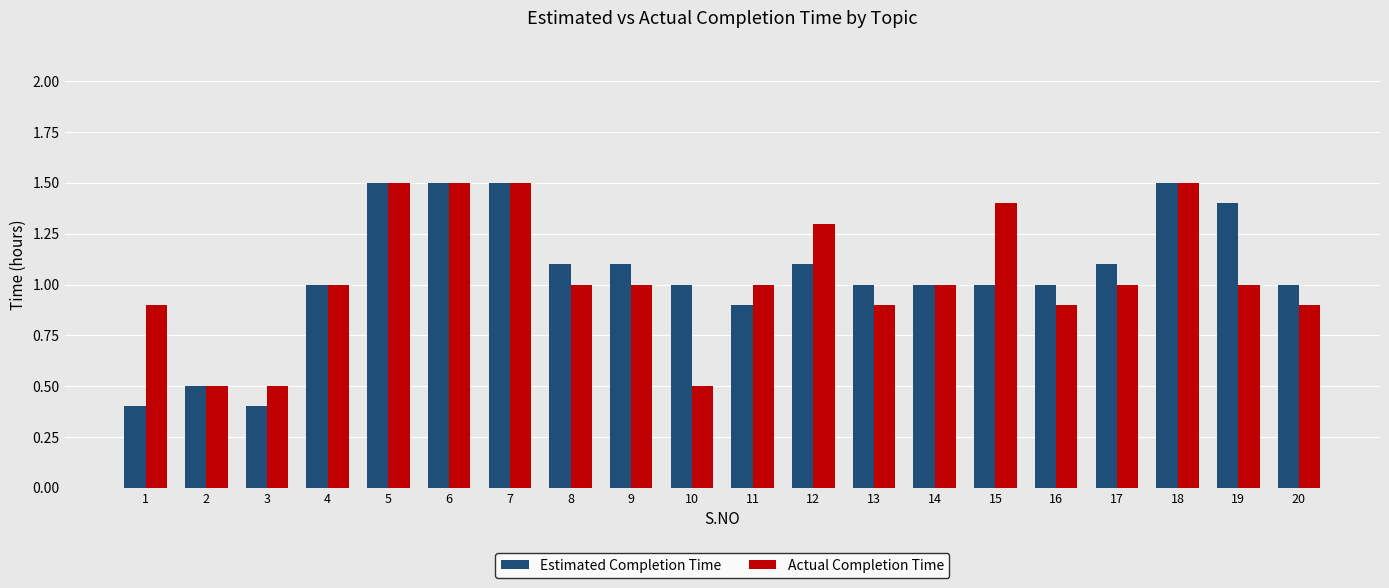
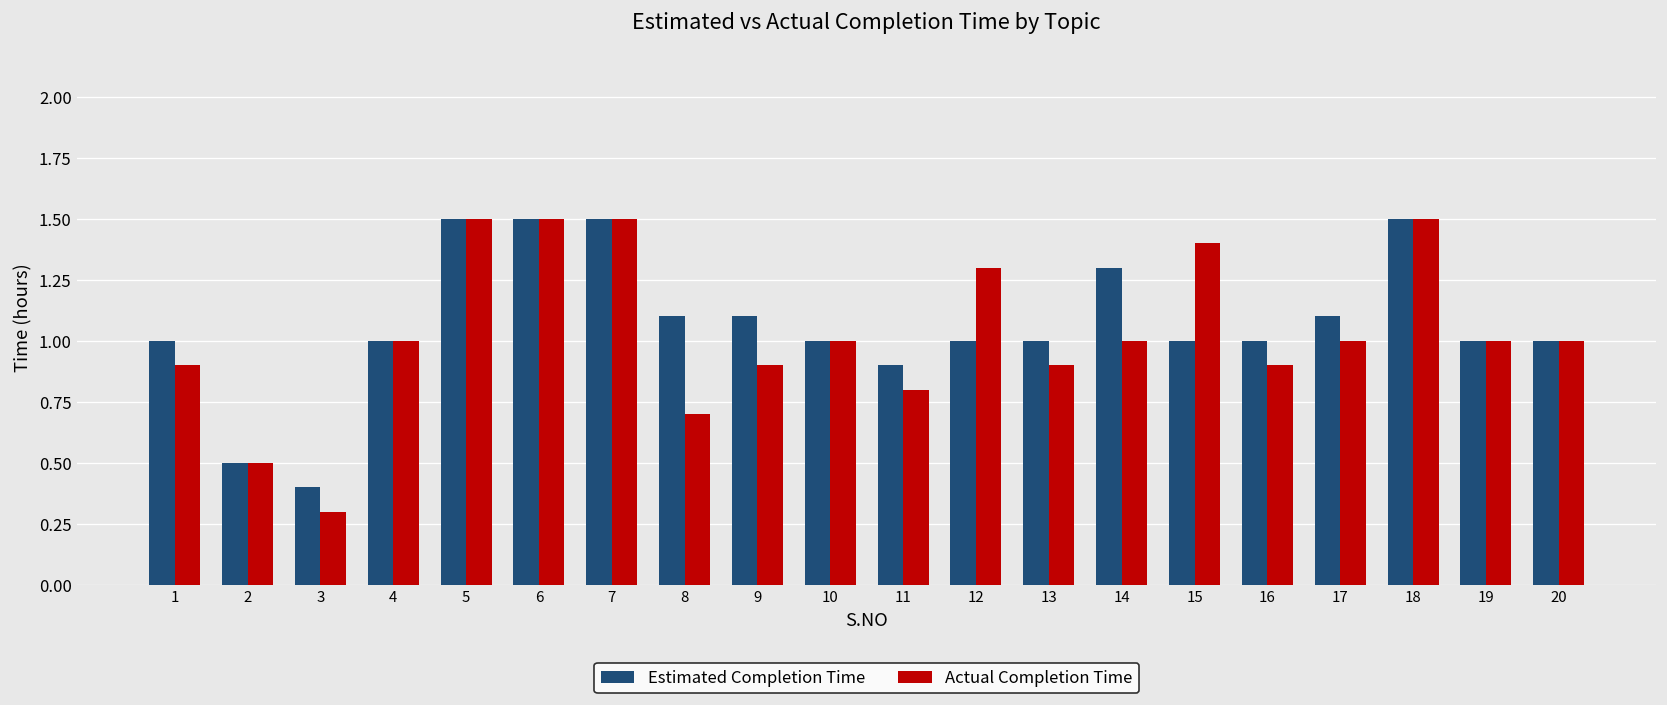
  {
    "Estimated Completion Time": {
-     "1": 0.4,
+     "1": 1.0,
      "2": 0.5,
      "3": 0.4,
      "4": 1.0,
      "5": 1.5,
      "6": 1.5,
      "7": 1.5,
      "8": 1.1,
      "9": 1.1,
      "10": 1.0,
      "11": 0.9,
-     "12": 1.1,
+     "12": 1.0,
      "13": 1.0,
-     "14": 1.0,
+     "14": 1.3,
      "15": 1.0,
      "16": 1.0,
      "17": 1.1,
      "18": 1.5,
-     "19": 1.4,
+     "19": 1.0,
      "20": 1.0
    },
    "Actual Completion Time": {
      "1": 0.9,
      "2": 0.5,
-     "3": 0.5,
+     "3": 0.3,
      "4": 1.0,
      "5": 1.5,
      "6": 1.5,
      "7": 1.5,
-     "8": 1.0,
-     "9": 1.0,
-     "10": 0.5,
-     "11": 1.0,
+     "8": 0.7,
+     "9": 0.9,
+     "10": 1.0,
+     "11": 0.8,
      "12": 1.3,
      "13": 0.9,
      "14": 1.0,
      "15": 1.4,
      "16": 0.9,
      "17": 1.0,
      "18": 1.5,
      "19": 1.0,
-     "20": 0.9
+     "20": 1.0
    }
  }
